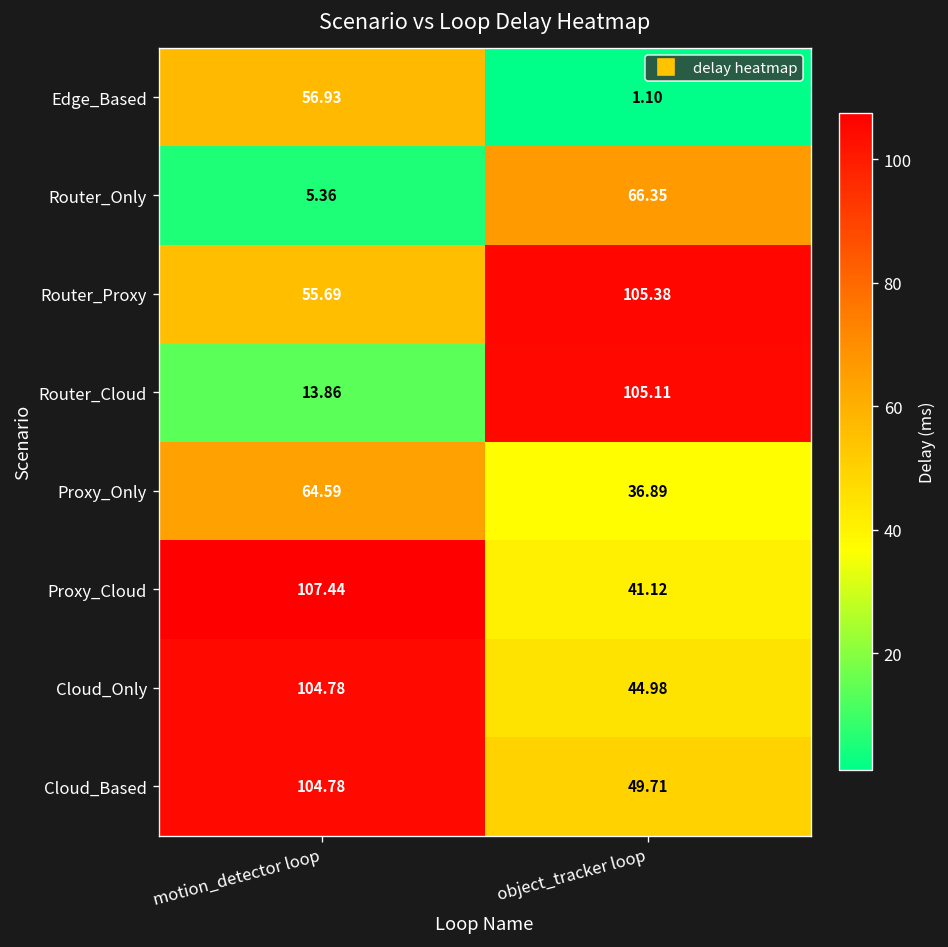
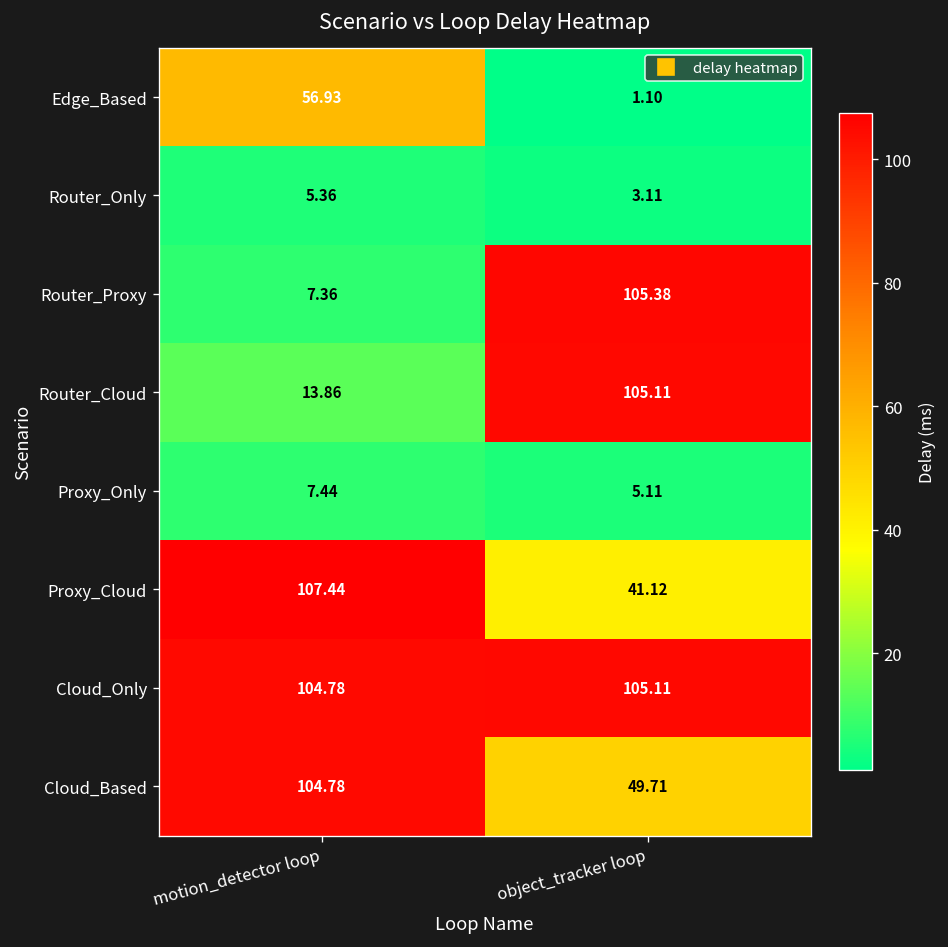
  {
    "Edge_Based": {
      "motion_detector loop": 56.93,
      "object_tracker loop": 1.10
    },
    "Router_Only": {
      "motion_detector loop": 5.36,
-     "object_tracker loop": 66.35
+     "object_tracker loop": 3.11
    },
    "Router_Proxy": {
-     "motion_detector loop": 55.69,
+     "motion_detector loop": 7.36,
      "object_tracker loop": 105.38
    },
    "Router_Cloud": {
      "motion_detector loop": 13.86,
      "object_tracker loop": 105.11
    },
    "Proxy_Only": {
-     "motion_detector loop": 64.59,
-     "object_tracker loop": 36.89
+     "motion_detector loop": 7.44,
+     "object_tracker loop": 5.11
    },
    "Proxy_Cloud": {
      "motion_detector loop": 107.44,
      "object_tracker loop": 41.12
    },
    "Cloud_Only": {
      "motion_detector loop": 104.78,
-     "object_tracker loop": 44.98
+     "object_tracker loop": 105.11
    },
    "Cloud_Based": {
      "motion_detector loop": 104.78,
      "object_tracker loop": 49.71
    }
  }
